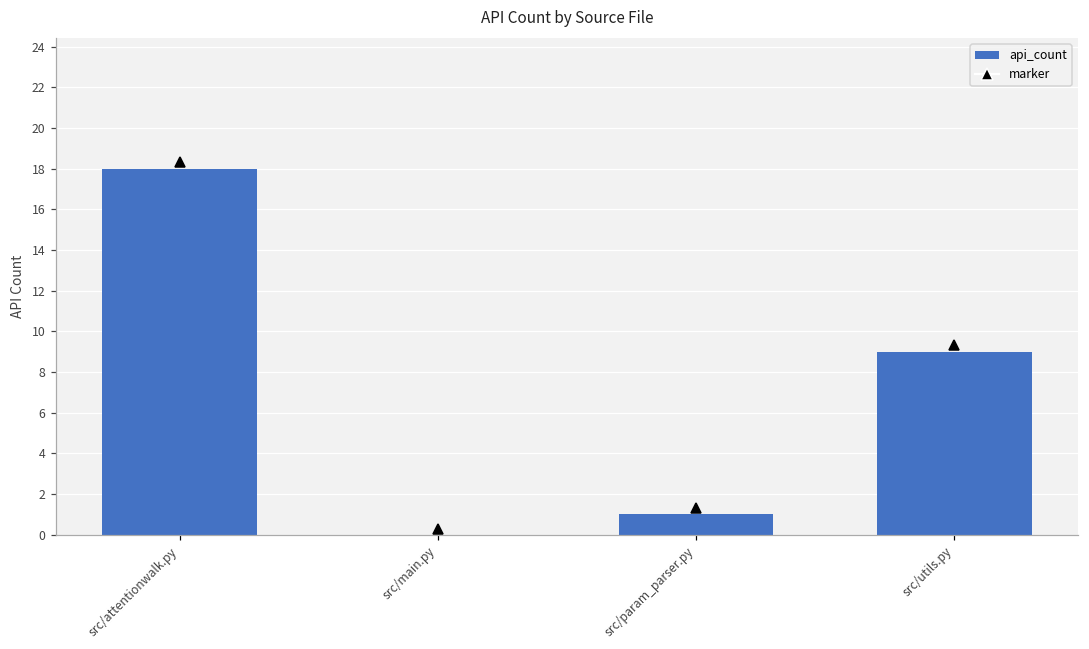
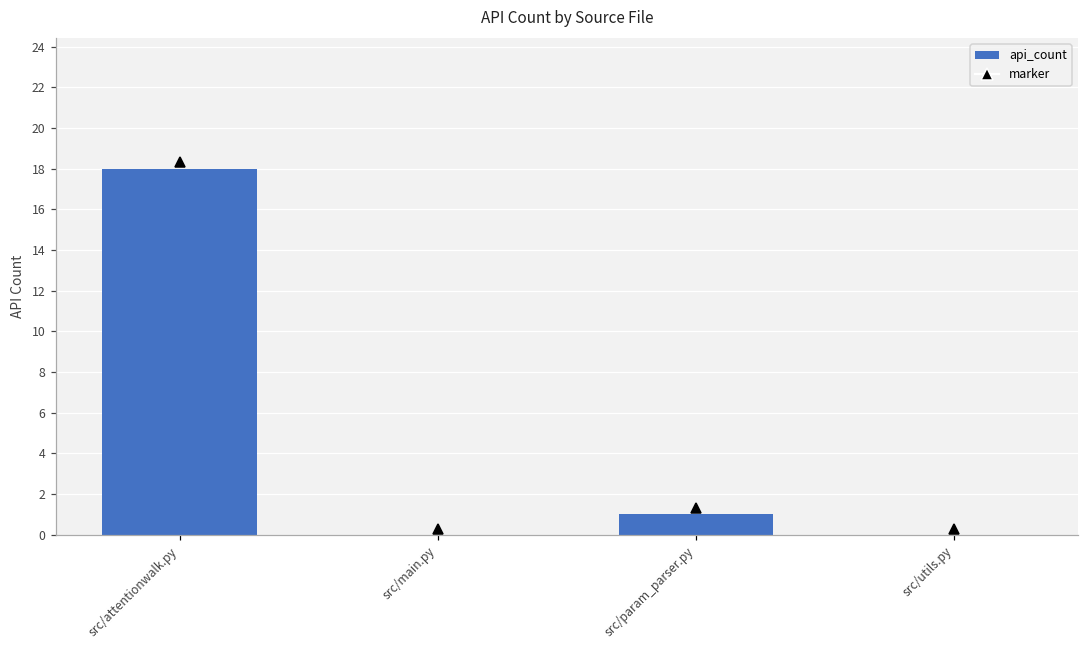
  {
    "api_count": {
      "src/attentionwalk.py": 18,
      "src/main.py": 0,
      "src/param_parser.py": 1,
-     "src/utils.py": 9
+     "src/utils.py": 0
    }
  }
